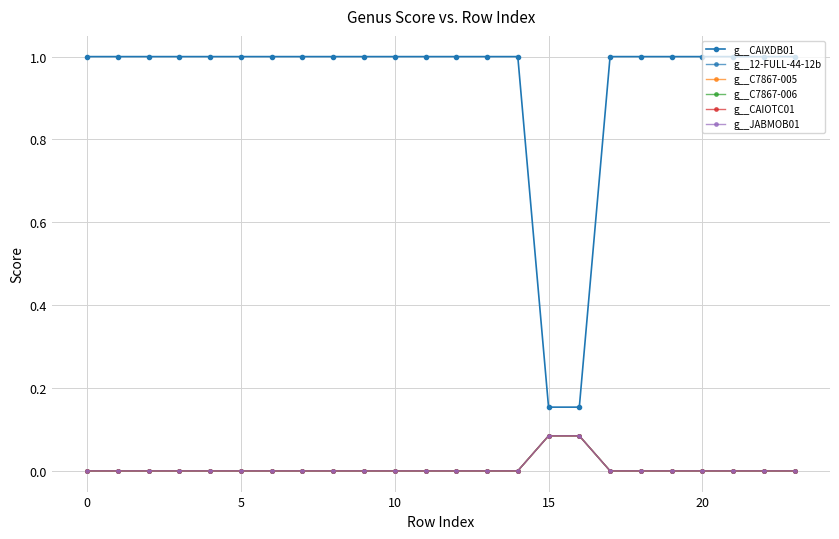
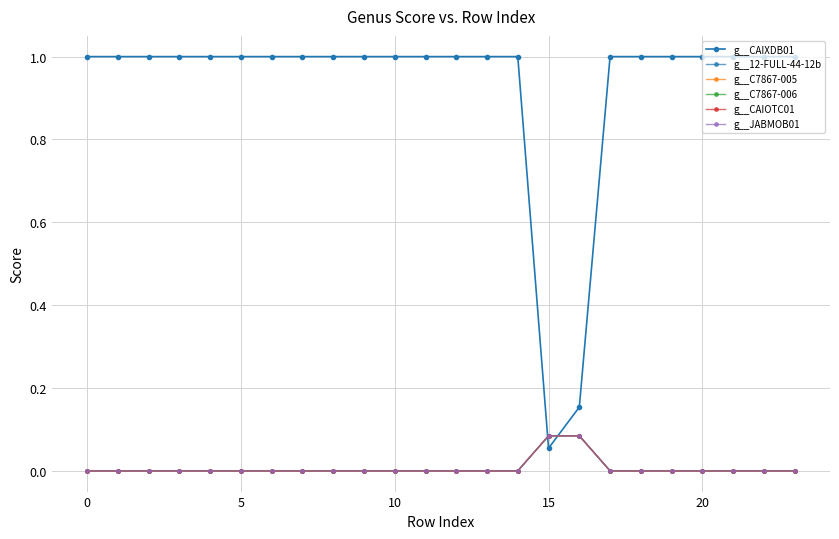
  {
    "g__CAIXDB01": {
      "0": 1.00,
      "5": 1.00,
      "10": 1.00,
-     "15": 0.15
+     "15": 0.05
    },
    "g__JABMOB01": {
      "0": 0.00,
      "5": 0.00,
      "10": 0.00,
      "15": 0.08,
      "20": 0.00
    }
  }
